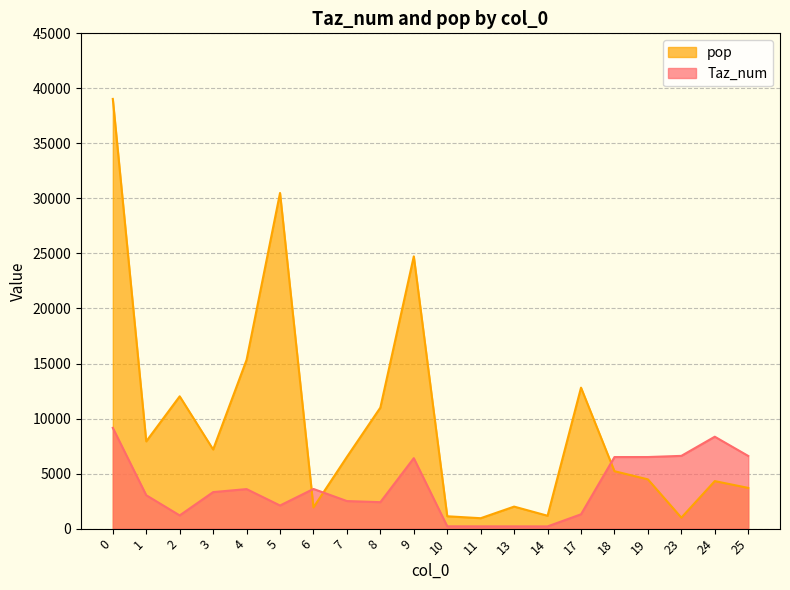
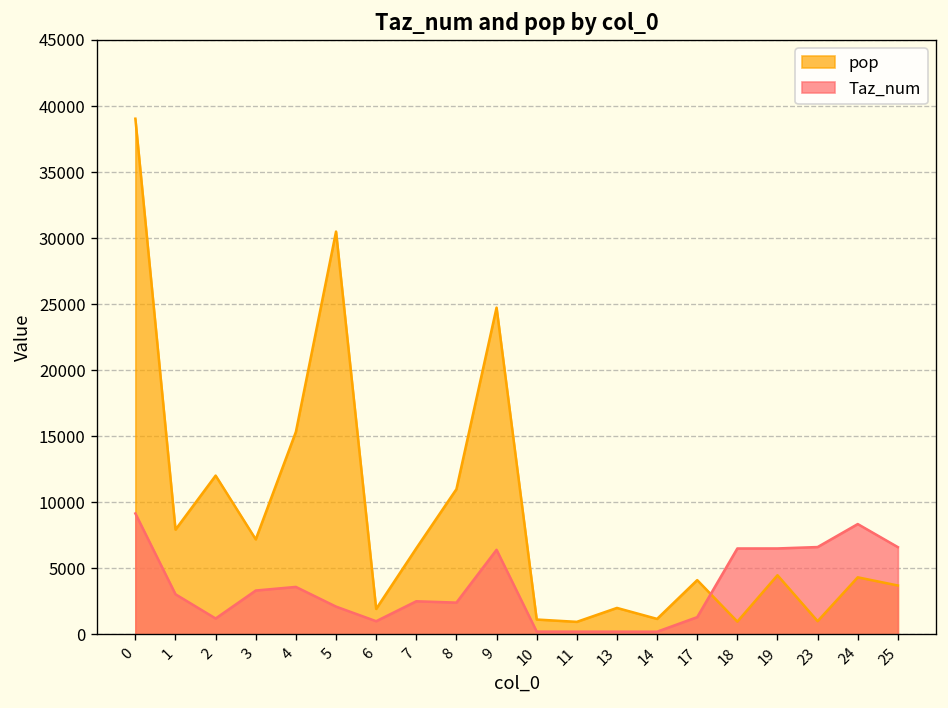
  {
    "pop": {
      "0": 39000,
      "1": 7900,
      "2": 12000,
      "3": 7200,
      "4": 15300,
      "5": 30500,
      "6": 1900,
      "7": 6500,
      "8": 11000,
      "9": 24700,
      "10": 1100,
      "11": 900,
      "13": 2000,
      "14": 1200,
-     "17": 12800,
-     "18": 5200,
+     "17": 4100,
+     "18": 1000,
      "19": 4500,
      "23": 1000,
      "24": 4300,
      "25": 3700
    },
    "Taz_num": {
      "0": 9200,
      "1": 3000,
      "2": 1200,
      "3": 3300,
      "4": 3600,
      "5": 2100,
-     "6": 3600,
+     "6": 1000,
      "7": 2500,
      "8": 2400,
      "9": 6400,
      "10": 200,
      "11": 200,
      "13": 200,
      "14": 200,
      "17": 1300,
      "18": 6500,
      "19": 6500,
      "23": 6600,
      "24": 8400,
      "25": 6600
    }
  }
